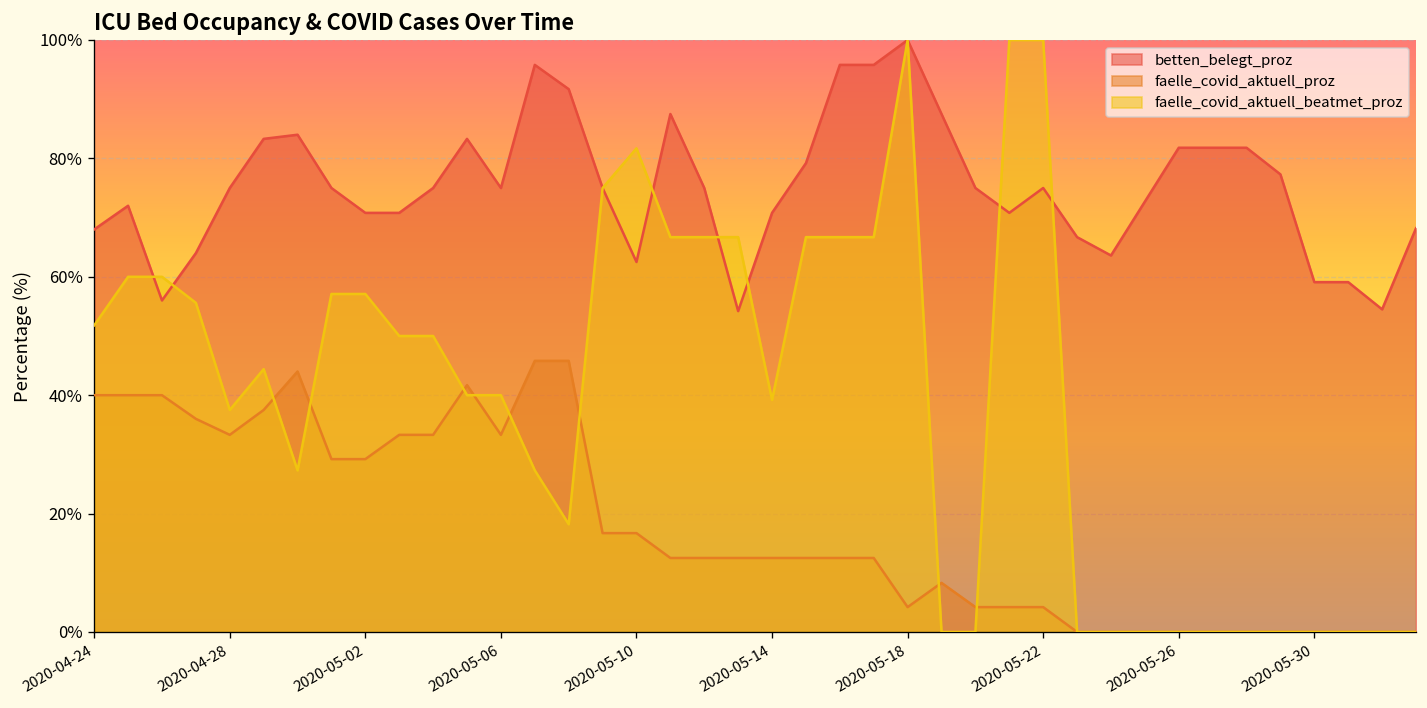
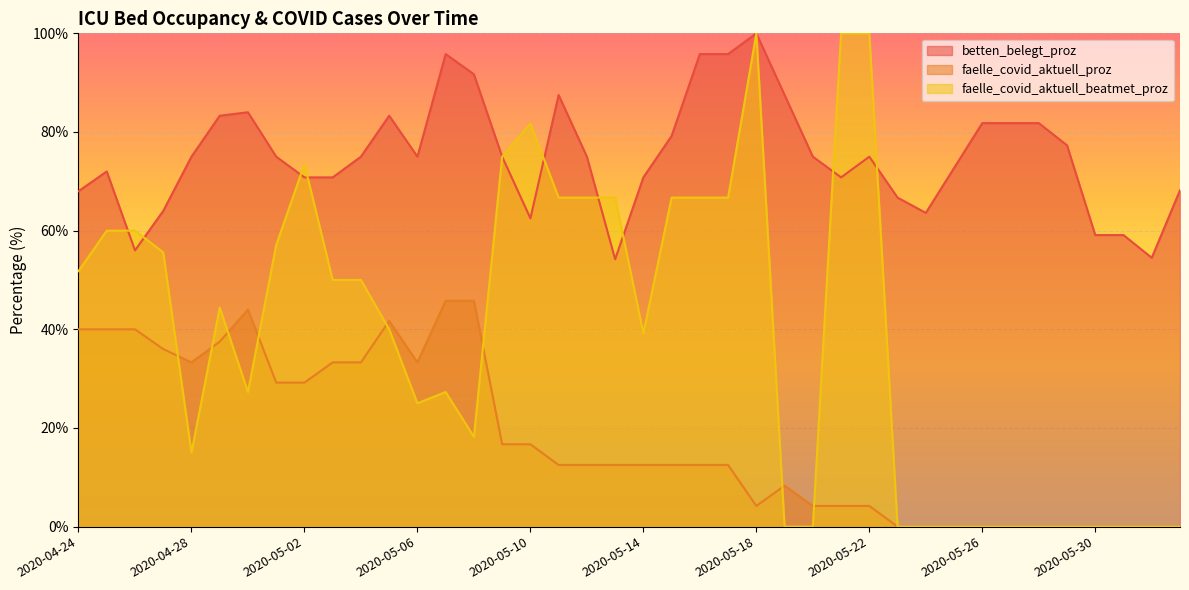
  {
    "faelle_covid_aktuell_beatmet_proz": {
      "2020-04-24": "52%",
-     "2020-04-28": "38%",
-     "2020-05-02": "57%",
-     "2020-05-06": "40%",
+     "2020-04-28": "15%",
+     "2020-05-02": "74%",
+     "2020-05-06": "25%",
      "2020-05-10": "82%",
      "2020-05-14": "39%",
      "2020-05-22": "100%"
    }
  }
